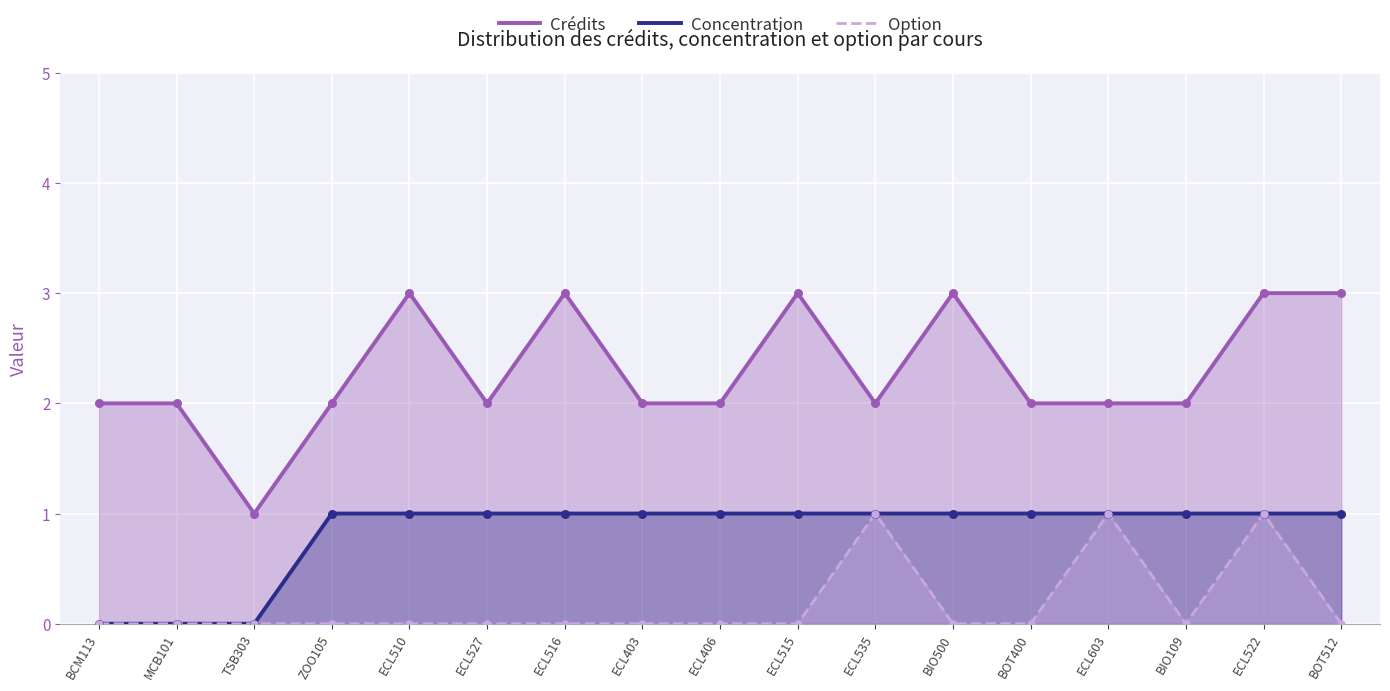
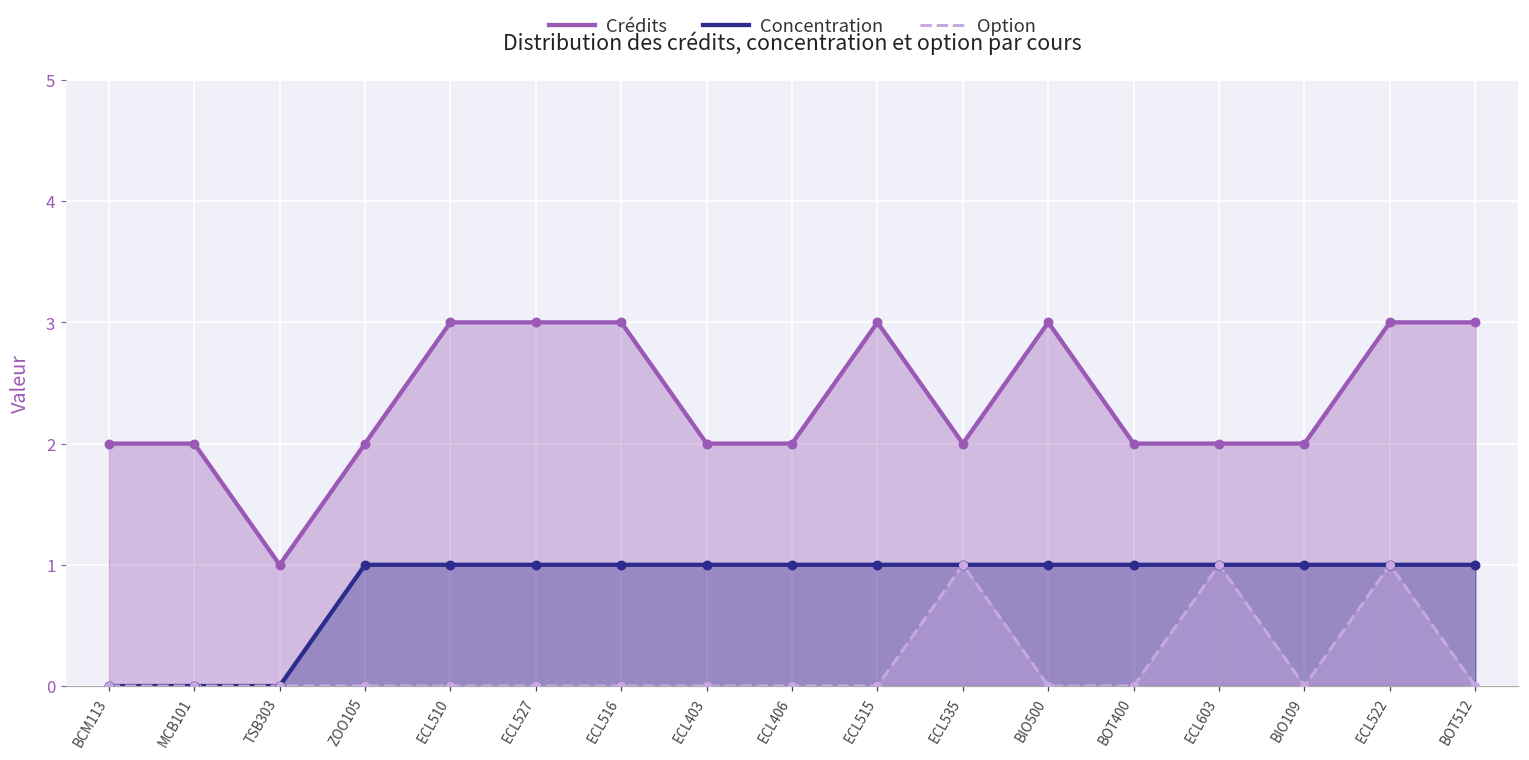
  {
    "Crédits": {
      "BCM113": 2,
      "MCB101": 2,
      "TSB303": 1,
      "ZOO105": 2,
      "ECL510": 3,
-     "ECL527": 2,
+     "ECL527": 3,
      "ECL516": 3,
      "ECL403": 2,
      "ECL406": 2,
      "ECL515": 3,
      "ECL535": 2,
      "BIO500": 3,
      "BOT400": 2,
      "ECL603": 2,
      "BIO109": 2,
      "ECL522": 3,
      "BOT512": 3
    },
    "Concentration": {
      "ZOO105": 1,
      "ECL510": 1,
      "ECL527": 1,
      "ECL516": 1,
      "ECL403": 1,
      "ECL406": 1,
      "ECL515": 1,
      "BIO500": 1,
      "BOT400": 1,
      "BIO109": 1,
      "BOT512": 1
    },
    "Option": {
      "ZOO105": 0,
      "ECL510": 0,
      "ECL527": 0,
      "ECL516": 0,
      "ECL403": 0,
      "ECL406": 0,
      "ECL515": 0,
      "BIO500": 0,
      "BOT400": 0,
      "BIO109": 0,
      "BOT512": 0
    }
  }
